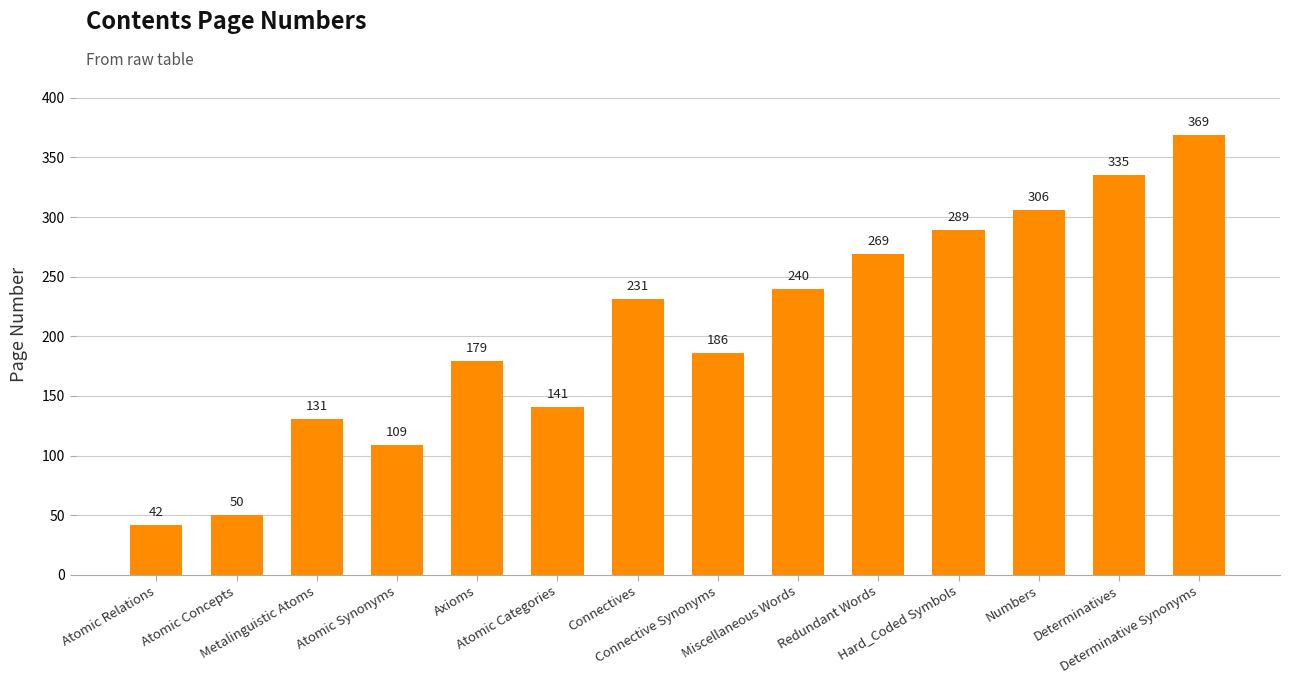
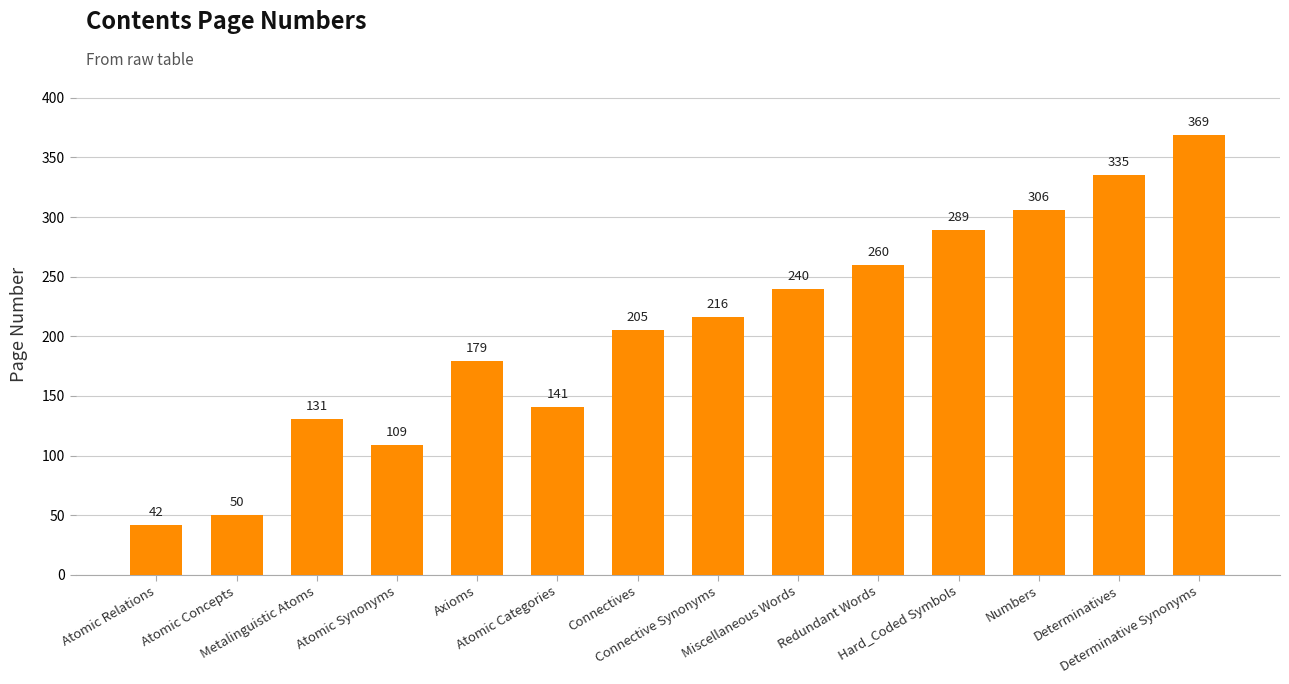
  {
    "Atomic Relations": 42,
    "Atomic Concepts": 50,
    "Metalinguistic Atoms": 131,
    "Atomic Synonyms": 109,
    "Axioms": 179,
    "Atomic Categories": 141,
-   "Connectives": 231,
-   "Connective Synonyms": 186,
+   "Connectives": 205,
+   "Connective Synonyms": 216,
    "Miscellaneous Words": 240,
-   "Redundant Words": 269,
+   "Redundant Words": 260,
    "Hard_Coded Symbols": 289,
    "Numbers": 306,
    "Determinatives": 335,
    "Determinative Synonyms": 369
  }
